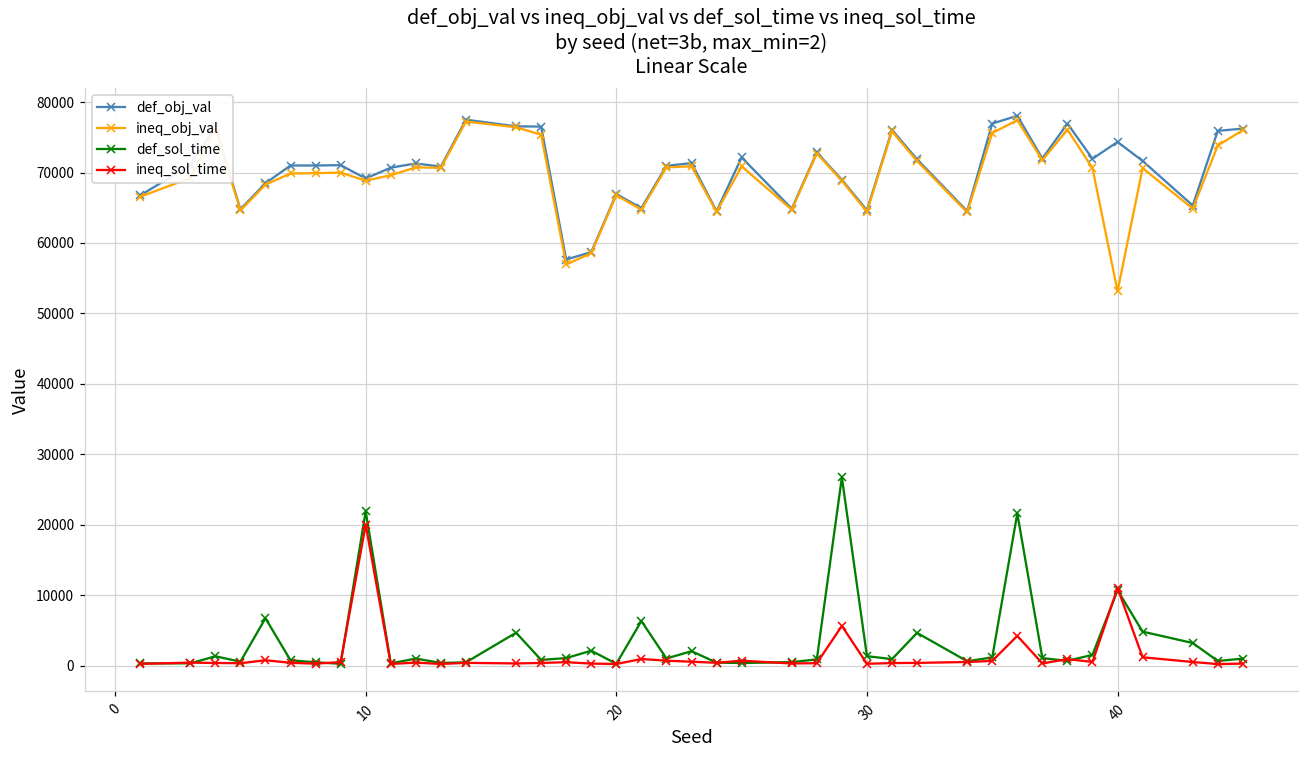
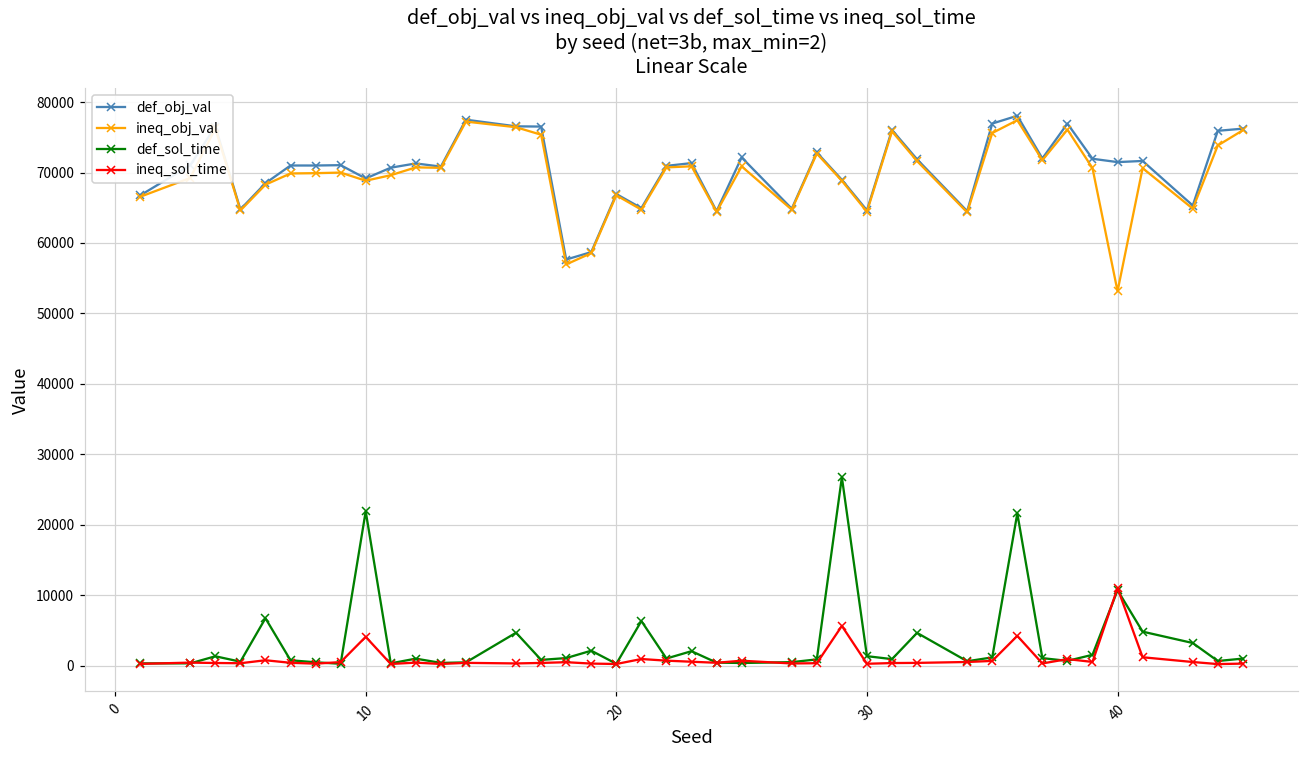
  {
    "def_obj_val": {
-     "40": 74000
+     "40": 71000
    },
    "ineq_obj_val": {
      "40": 53000
    },
    "def_sol_time": {
      "10": 22000,
      "30": 1000
    },
    "ineq_sol_time": {
-     "10": 20000,
+     "10": 4000,
      "30": 0
    }
  }
